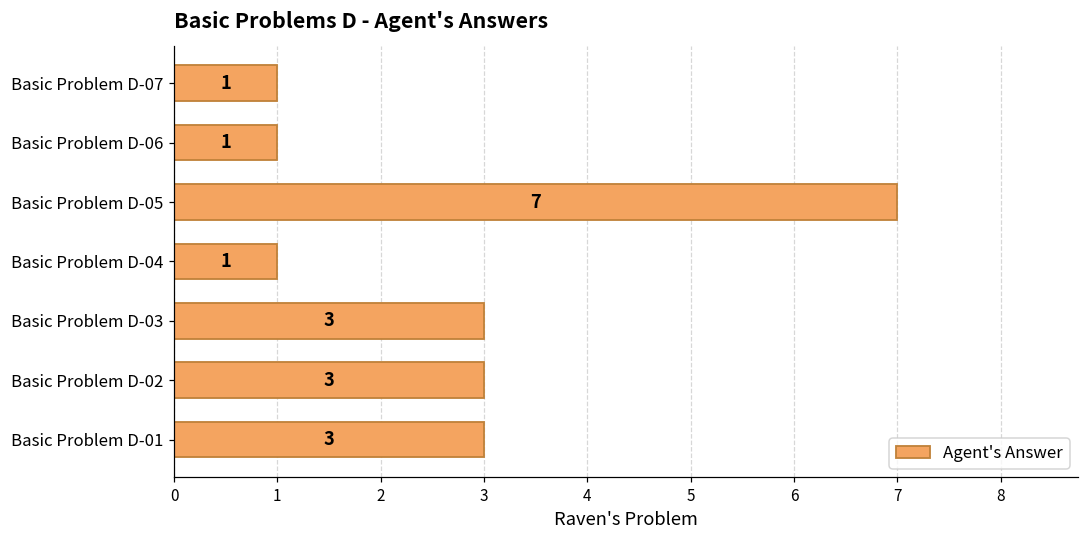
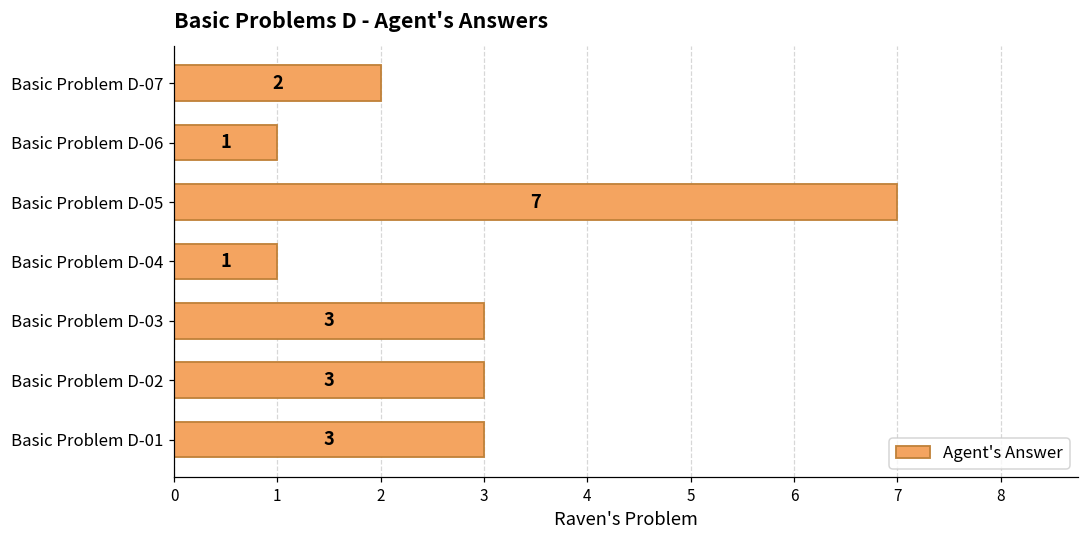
  {
-   "Basic Problem D-07": 1,
+   "Basic Problem D-07": 2,
    "Basic Problem D-06": 1,
    "Basic Problem D-05": 7,
    "Basic Problem D-04": 1,
    "Basic Problem D-03": 3,
    "Basic Problem D-02": 3,
    "Basic Problem D-01": 3
  }
